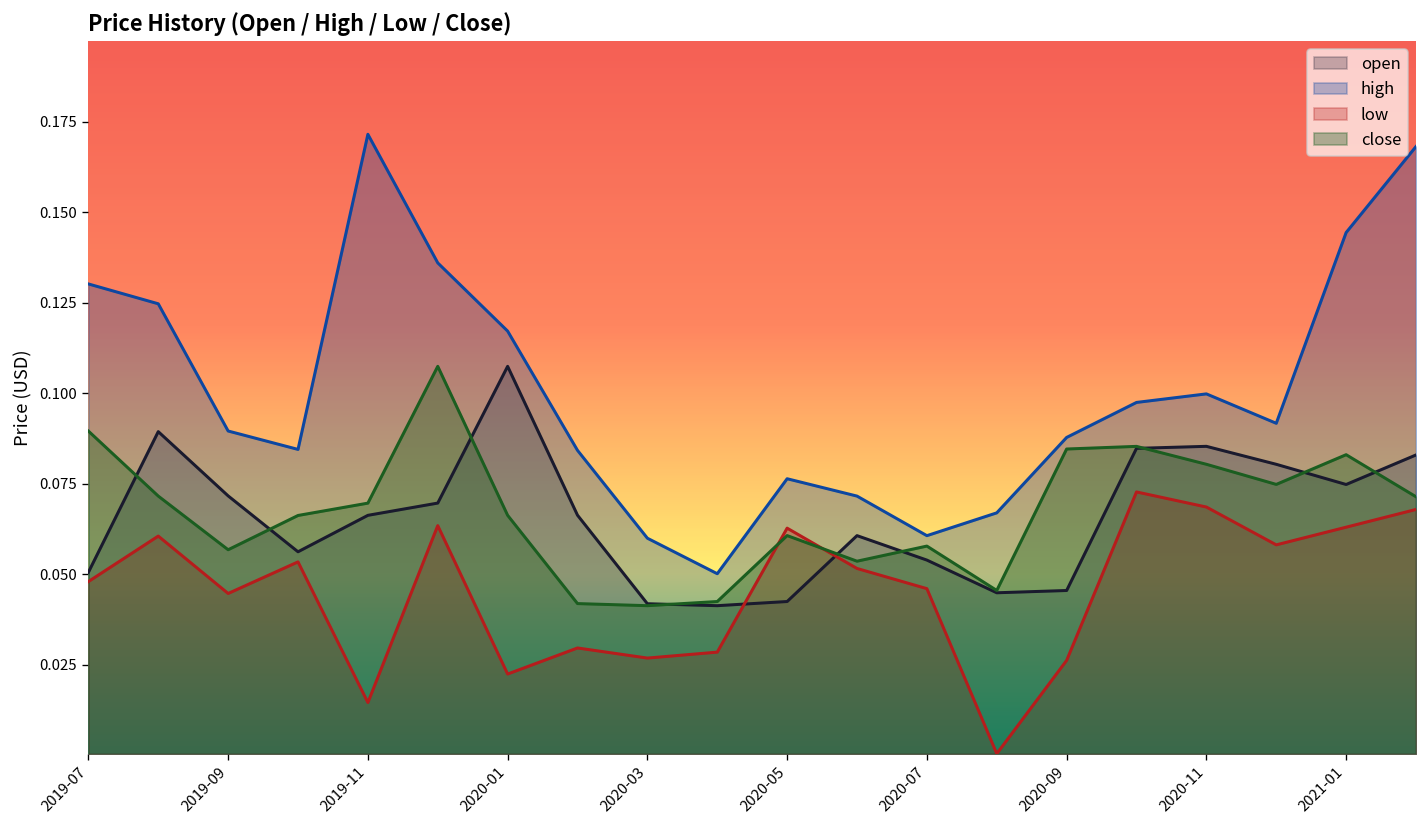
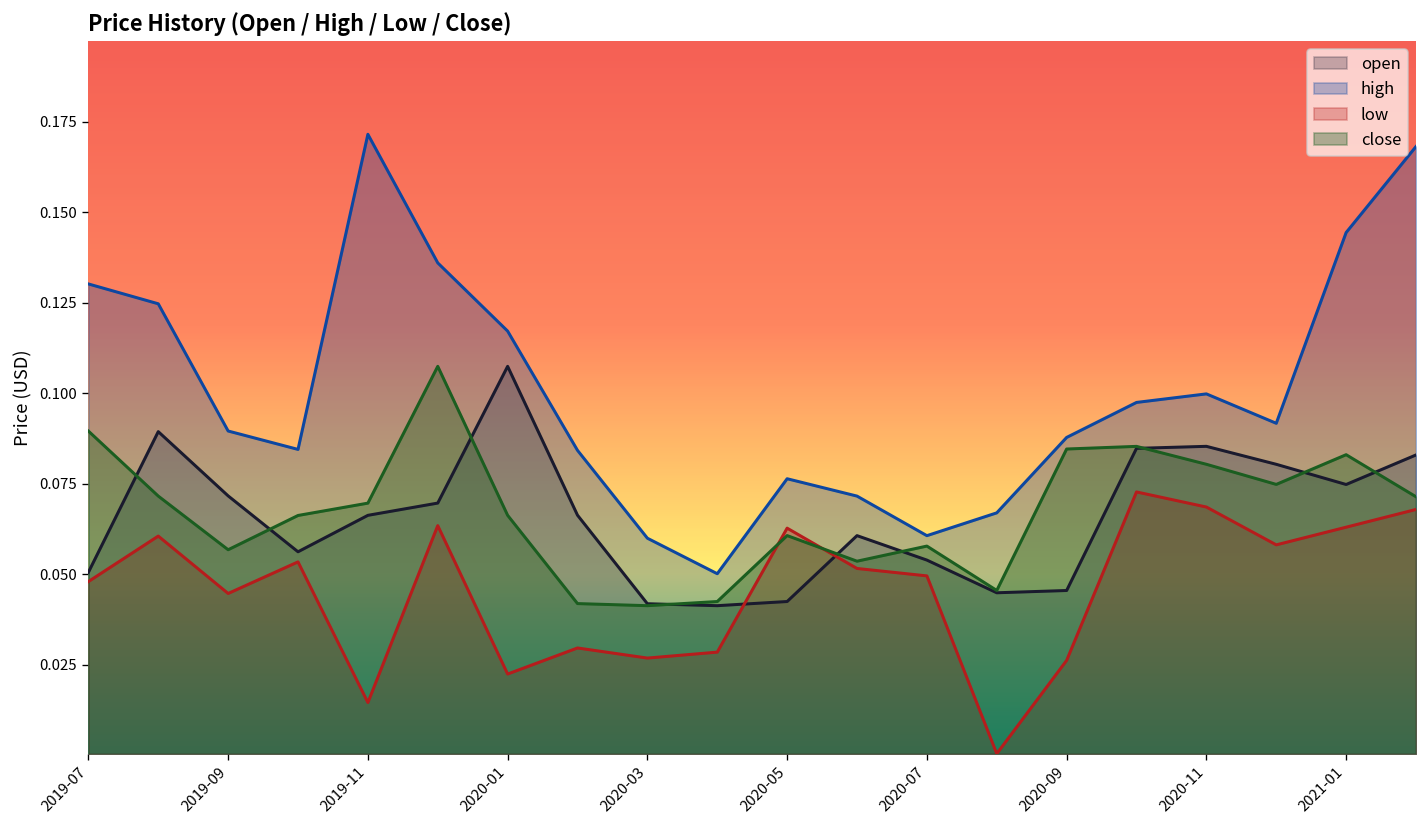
  {
    "low": {
      "2019-07": 0.048,
      "2019-09": 0.045,
      "2019-11": 0.015,
      "2020-01": 0.022,
      "2020-03": 0.027,
      "2020-05": 0.063,
-     "2020-07": 0.046,
+     "2020-07": 0.050,
      "2020-09": 0.026,
      "2020-11": 0.069,
      "2021-01": 0.063
    }
  }
